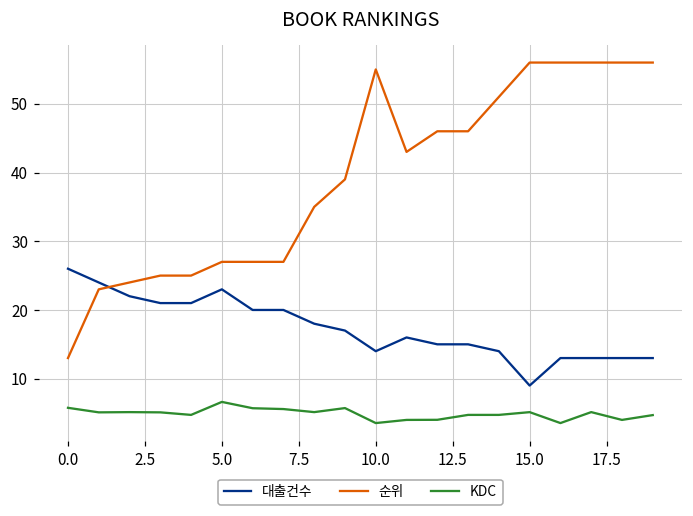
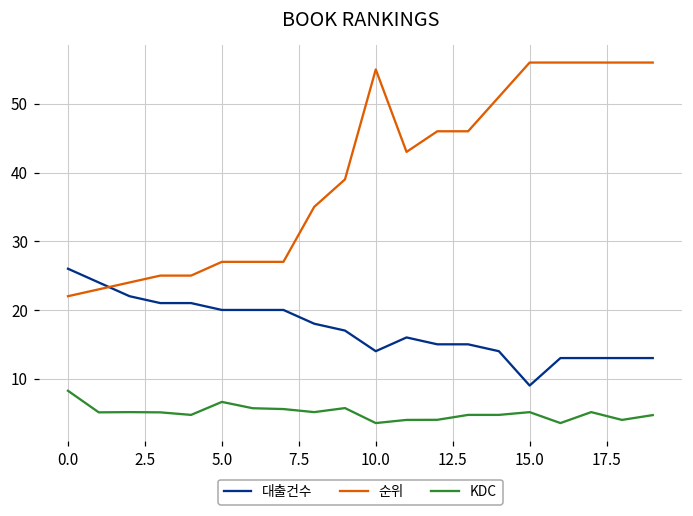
  {
    "대출건수": {
      "0.0": 26,
-     "5.0": 23,
+     "5.0": 20,
      "10.0": 14,
      "15.0": 9
    },
    "순위": {
-     "0.0": 13,
+     "0.0": 22,
      "5.0": 27,
      "10.0": 55,
      "15.0": 56
    },
    "KDC": {
-     "0.0": 6,
+     "0.0": 8,
      "5.0": 7,
      "10.0": 4,
      "15.0": 5
    }
  }
